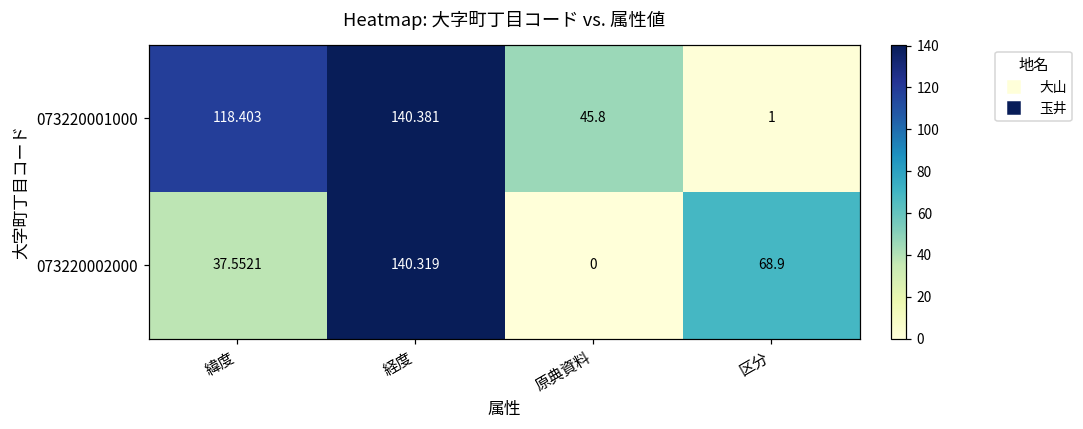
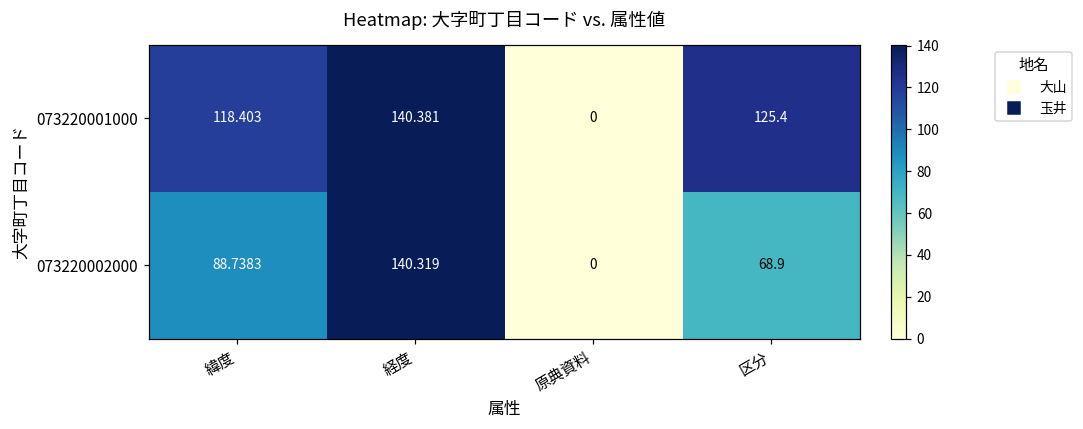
  {
    "073220001000": {
      "緯度": 118.403,
      "経度": 140.381,
-     "原典資料": 45.8,
-     "区分": 1
+     "原典資料": 0,
+     "区分": 125.4
    },
    "073220002000": {
-     "緯度": 37.5521,
+     "緯度": 88.7383,
      "経度": 140.319,
      "原典資料": 0,
      "区分": 68.9
    }
  }
